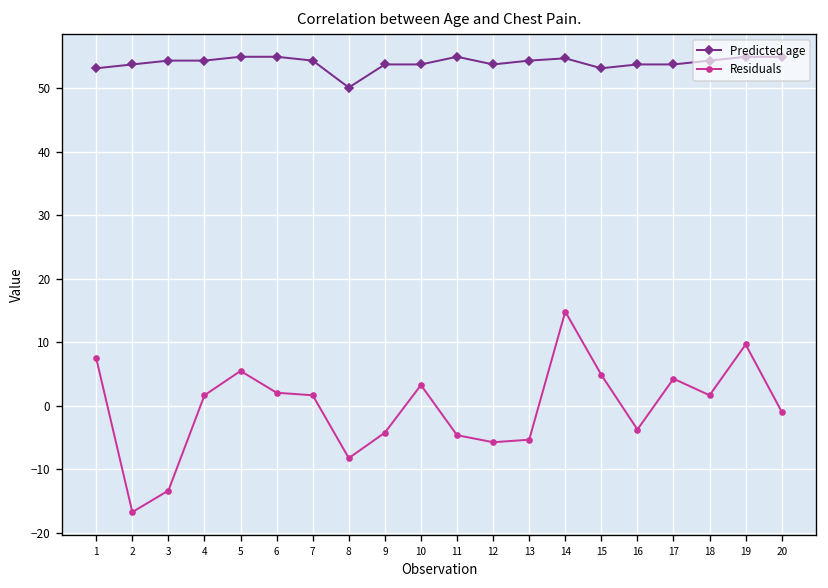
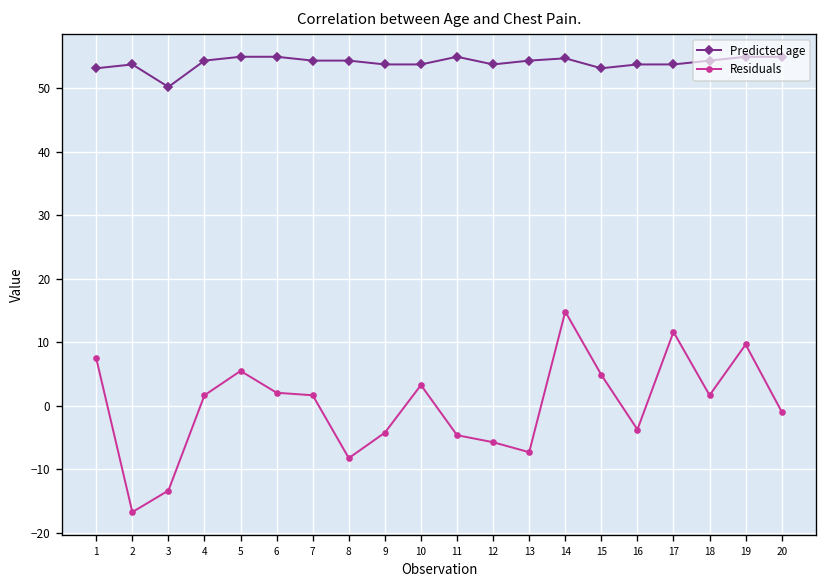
  {
    "Predicted age": {
      "1": 53,
      "2": 54,
-     "3": 54,
+     "3": 50,
      "4": 54,
      "5": 55,
      "6": 55,
      "7": 54,
-     "8": 50,
+     "8": 54,
      "9": 54,
      "10": 54,
      "11": 55,
      "12": 54,
      "13": 54,
      "14": 55,
      "15": 53,
      "16": 54,
      "17": 54
    },
    "Residuals": {
      "1": 7,
      "2": -17,
      "3": -13,
      "4": 2,
      "5": 5,
      "6": 2,
      "7": 2,
      "8": -8,
      "9": -4,
      "10": 3,
      "11": -5,
      "12": -6,
-     "13": -5,
+     "13": -7,
      "14": 15,
      "15": 5,
      "16": -4,
-     "17": 4,
+     "17": 12,
      "18": 2,
      "19": 10,
      "20": -1
    }
  }
